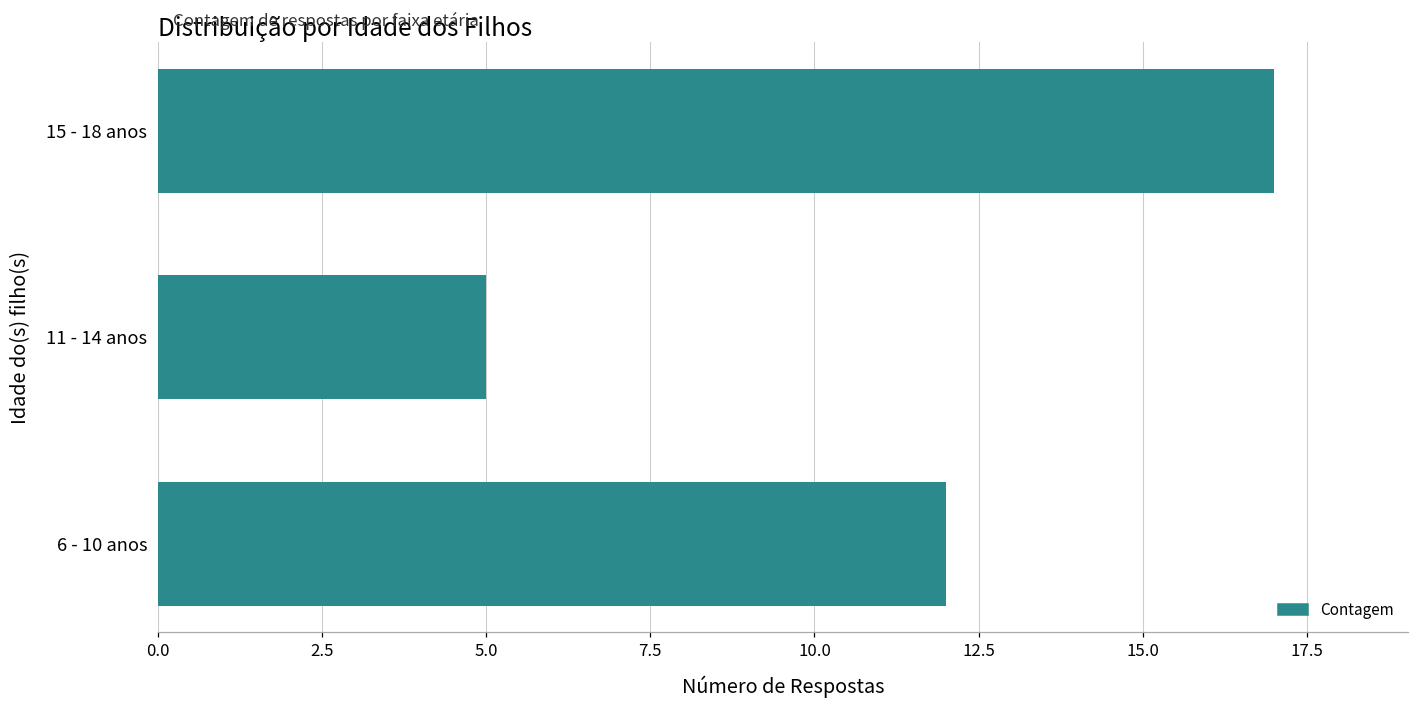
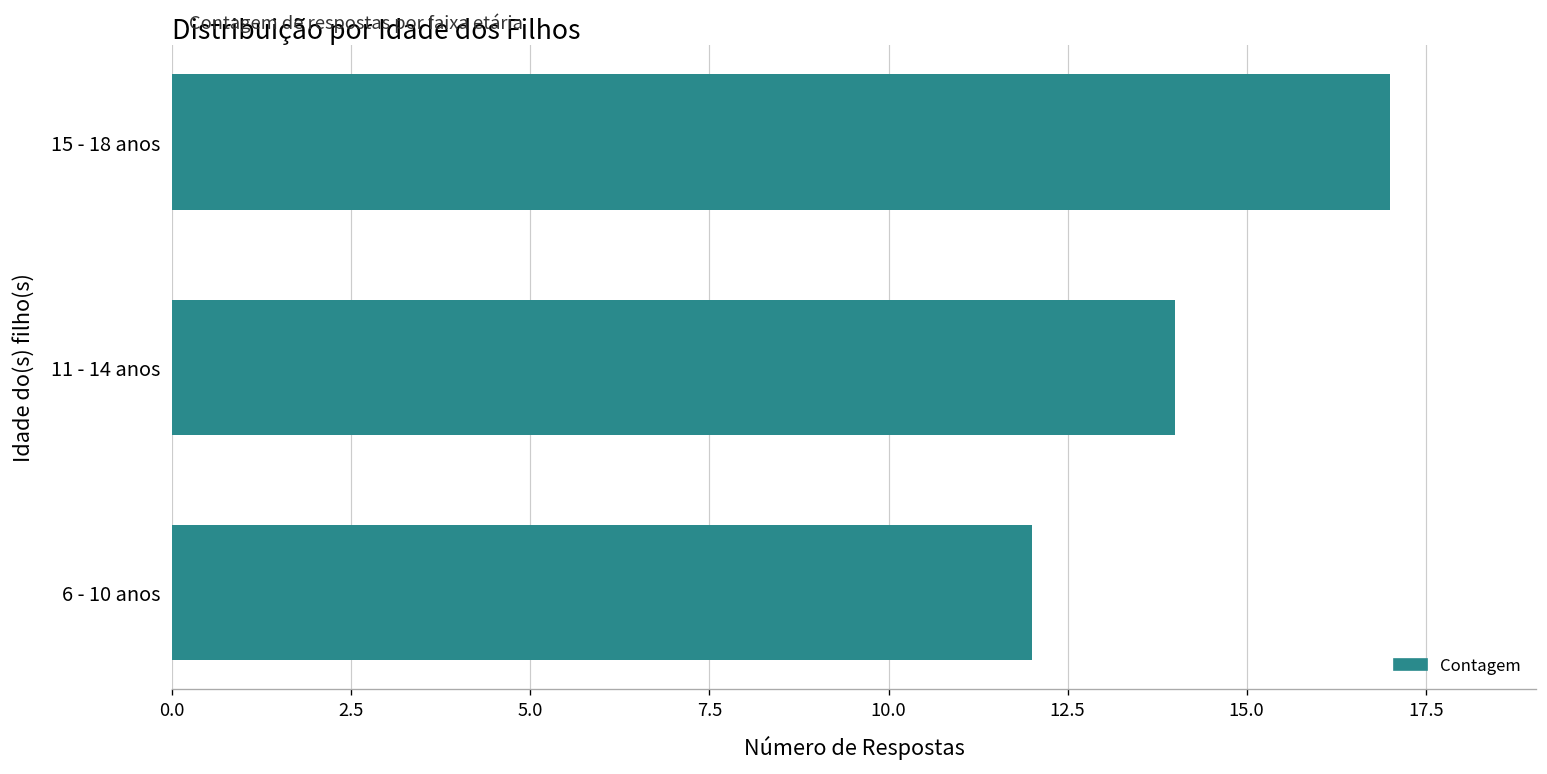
  {
    "15 - 18 anos": 17,
-   "11 - 14 anos": 5,
+   "11 - 14 anos": 14,
    "6 - 10 anos": 12
  }
